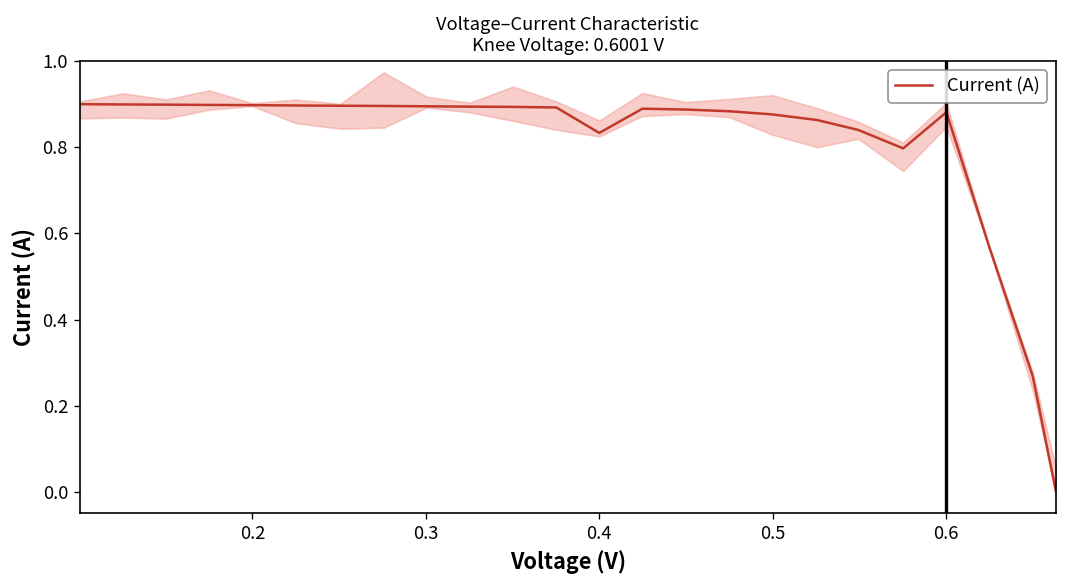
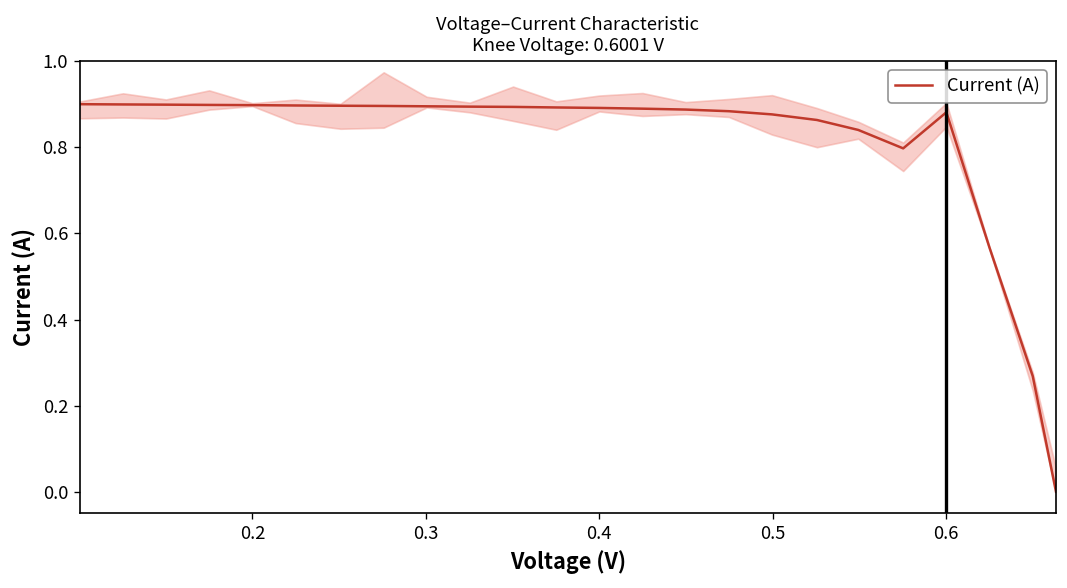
  {
    "Current (A)": {
-     "0.4": 0.83,
+     "0.4": 0.89,
      "0.6": 0.88
    }
  }
